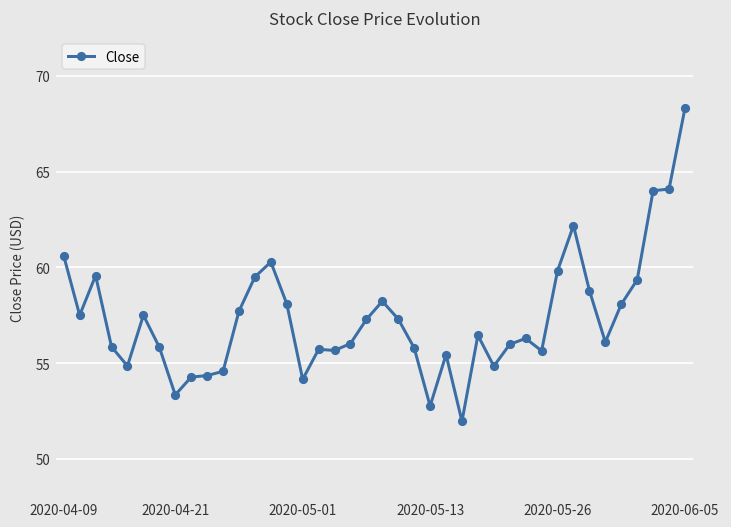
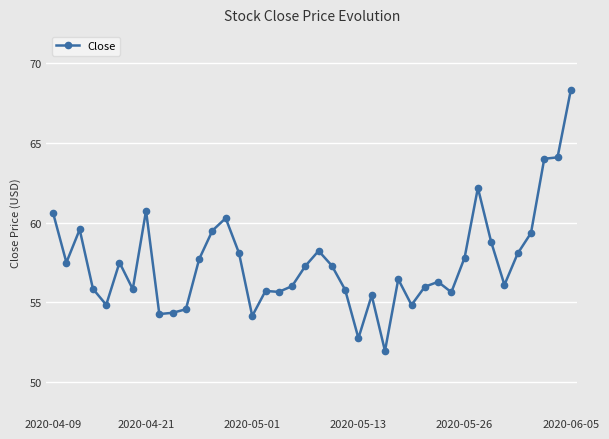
  {
    "2020-04-09": 60.6,
-   "2020-04-21": 53.3,
+   "2020-04-21": 60.8,
    "2020-05-01": 54.2,
    "2020-05-13": 52.8,
-   "2020-05-26": 59.8,
+   "2020-05-26": 57.8,
    "2020-06-05": 68.3
  }
